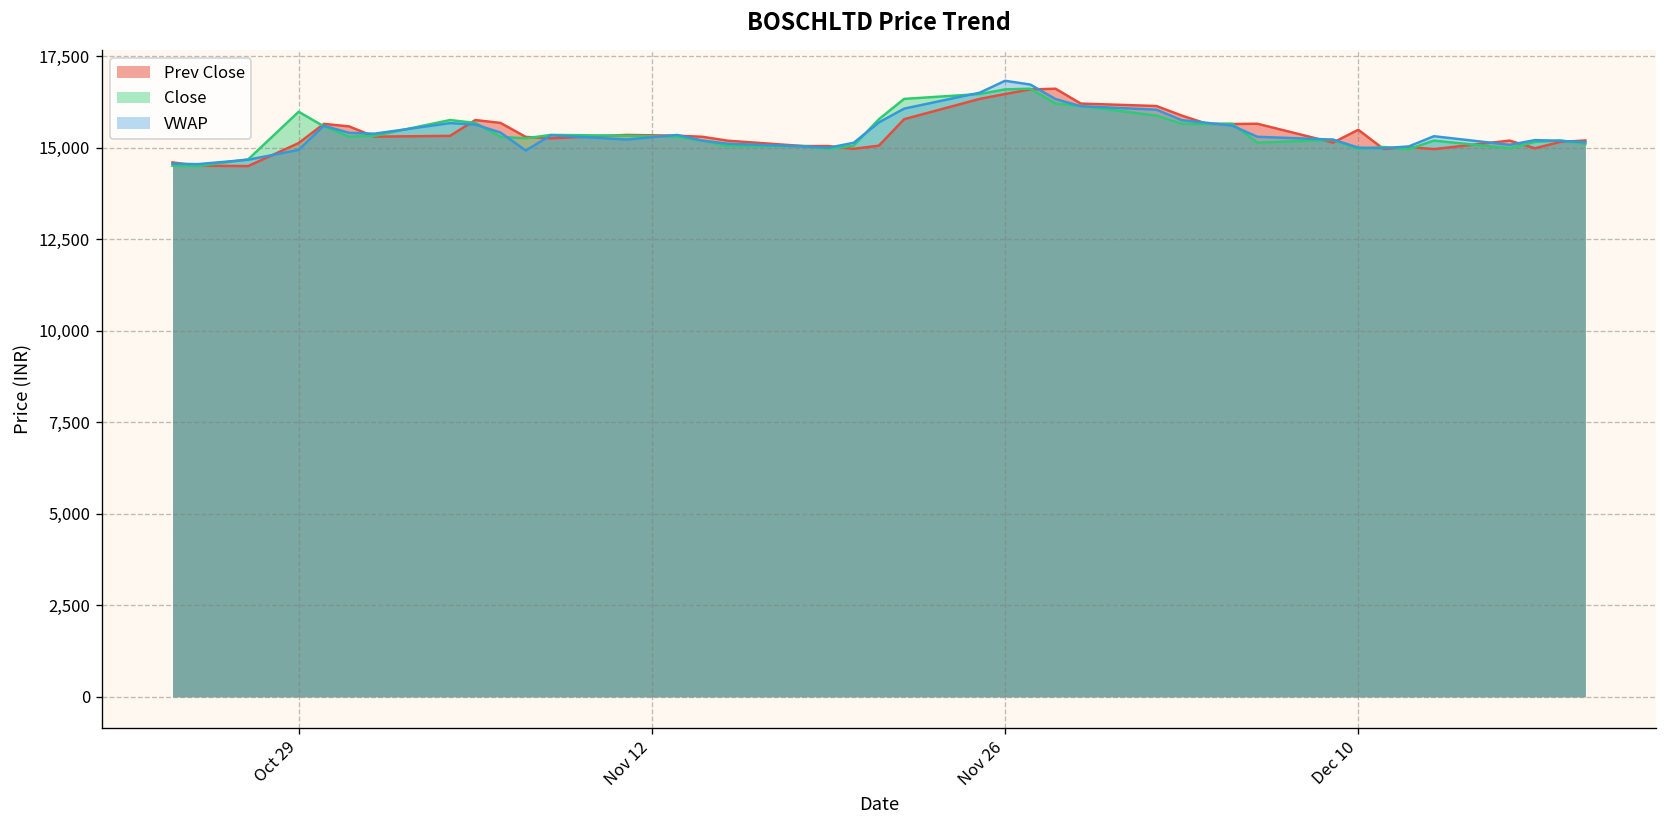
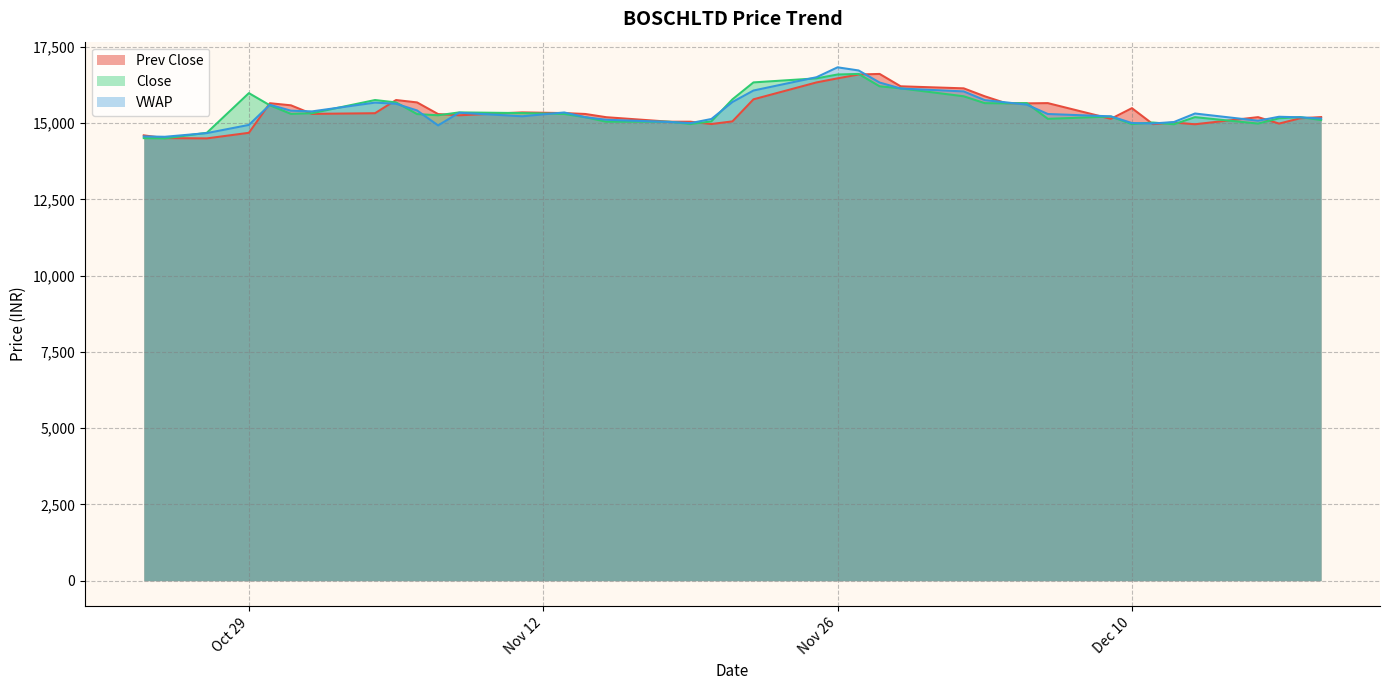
  {
    "Prev Close": {
-     "Oct 29": "15,100",
+     "Oct 29": "14,700",
      "Nov 26": "16,500",
      "Dec 10": "15,500"
    },
    "Close": {
      "Oct 29": "16,000",
      "Nov 26": "16,600"
    },
    "VWAP": {
      "Oct 29": "14,900",
      "Nov 26": "16,800"
    }
  }
